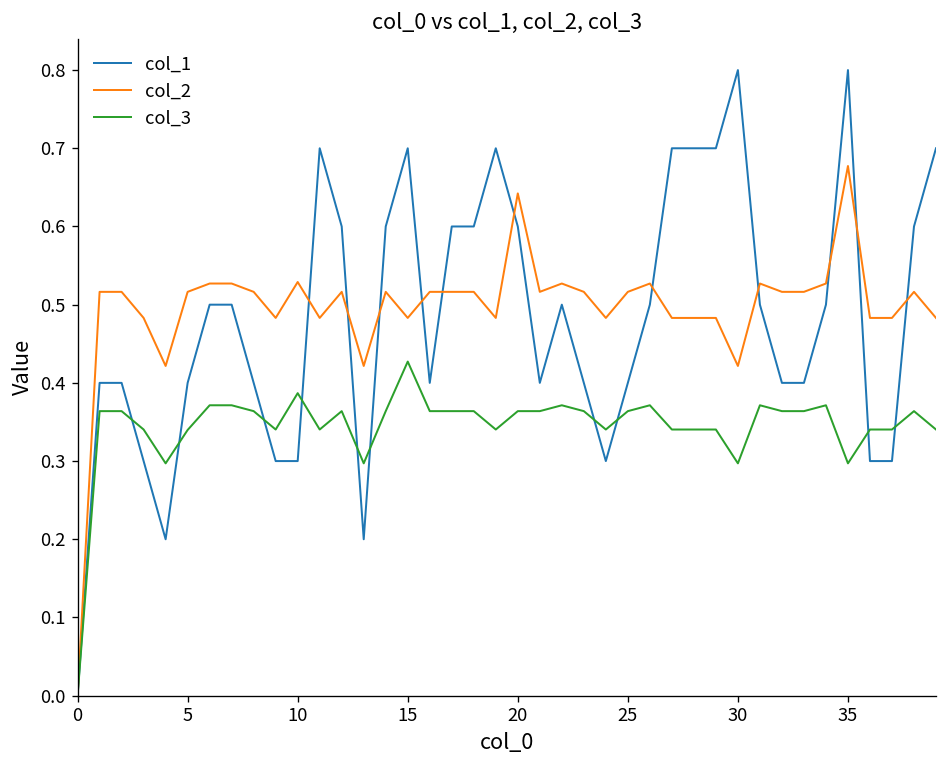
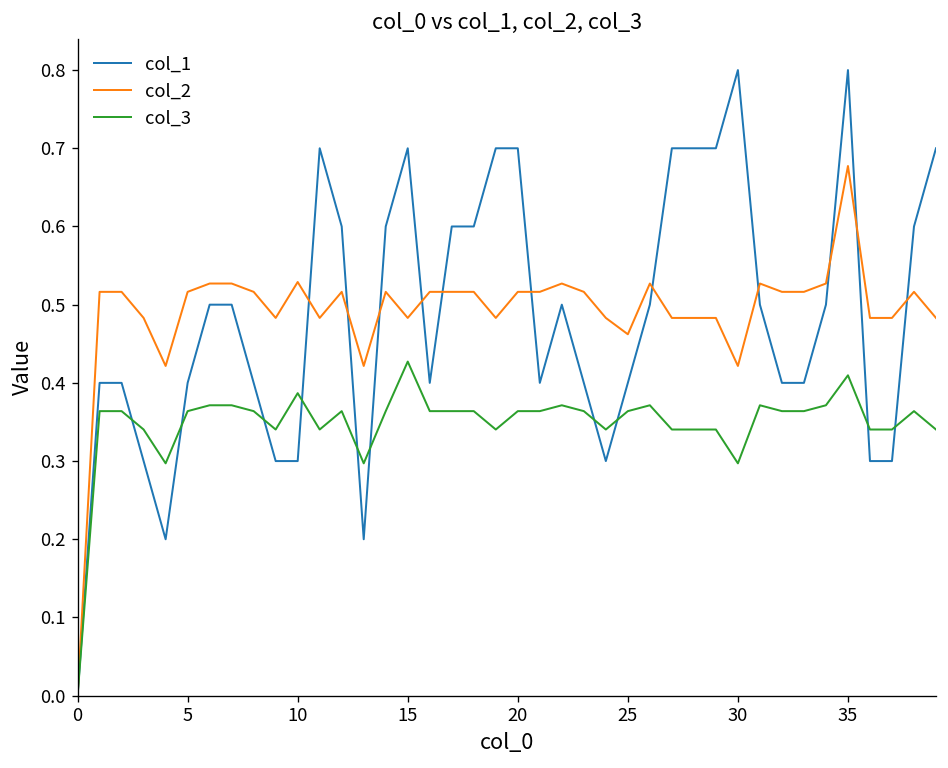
  {
    "col_1": {
      "5": 0.4,
      "10": 0.3,
      "15": 0.7,
-     "20": 0.6,
+     "20": 0.7,
      "25": 0.4,
      "30": 0.8,
      "35": 0.8
    },
    "col_2": {
      "5": 0.52,
      "10": 0.53,
      "15": 0.48,
-     "20": 0.64,
-     "25": 0.52,
+     "20": 0.52,
+     "25": 0.46,
      "30": 0.42,
      "35": 0.68
    },
    "col_3": {
-     "5": 0.34,
+     "5": 0.36,
      "10": 0.39,
      "15": 0.43,
      "20": 0.36,
      "25": 0.36,
      "30": 0.30,
-     "35": 0.30
+     "35": 0.41
    }
  }
